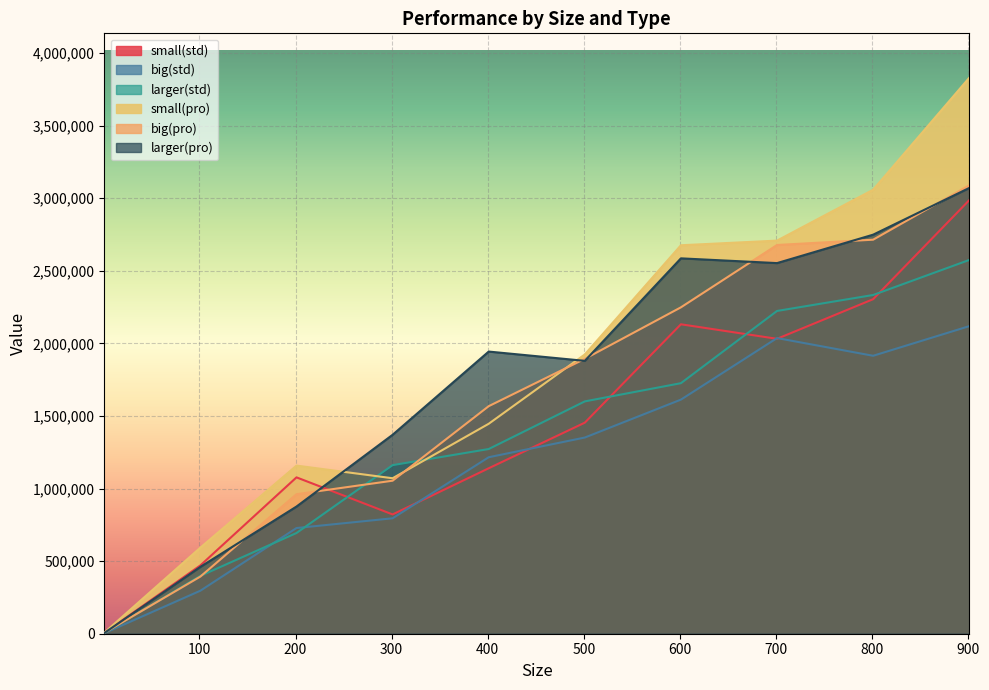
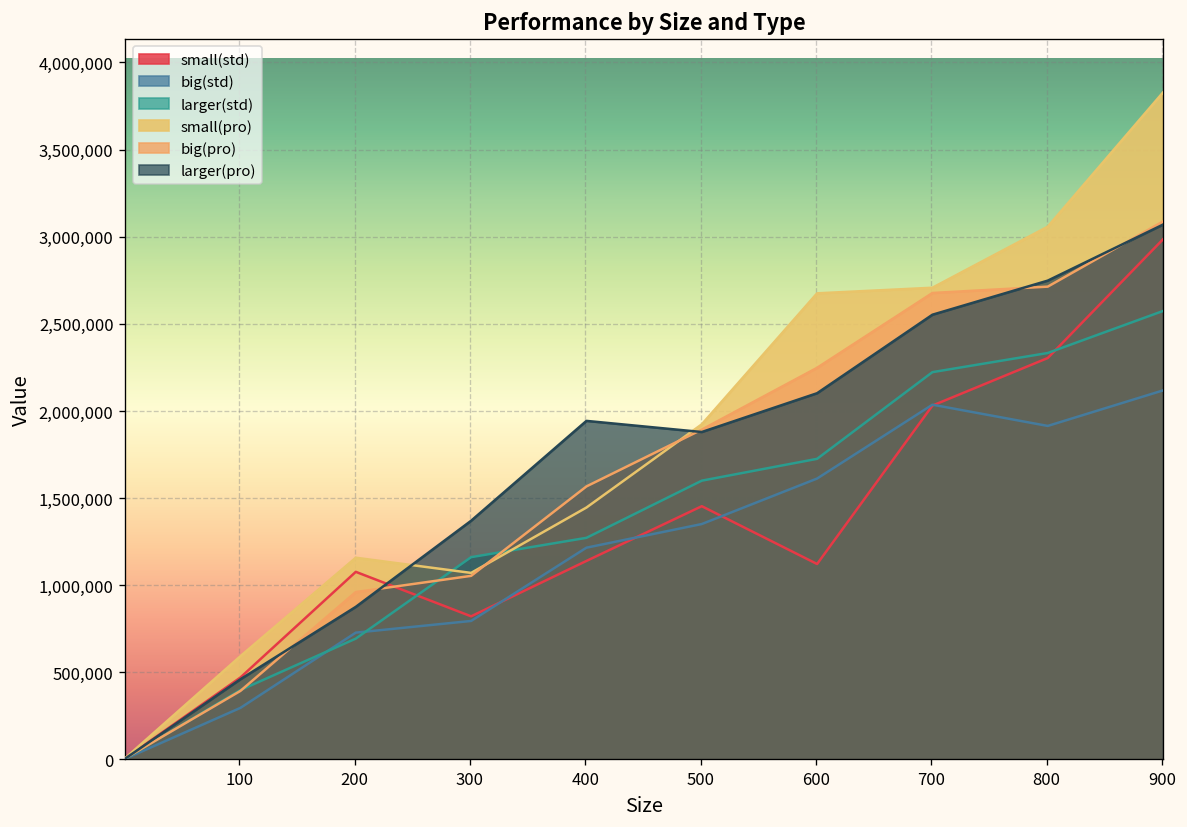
  {
    "small(std)": {
      "200": "1,080,000",
      "300": "820,000",
      "400": "1,140,000",
      "500": "1,450,000",
-     "600": "2,130,000",
+     "600": "1,120,000",
      "800": "2,300,000",
      "900": "2,990,000"
    },
    "larger(pro)": {
      "200": "880,000",
      "300": "1,370,000",
      "400": "1,940,000",
-     "600": "2,590,000",
+     "600": "2,100,000",
      "700": "2,550,000",
      "800": "2,750,000",
      "900": "3,070,000"
    }
  }
